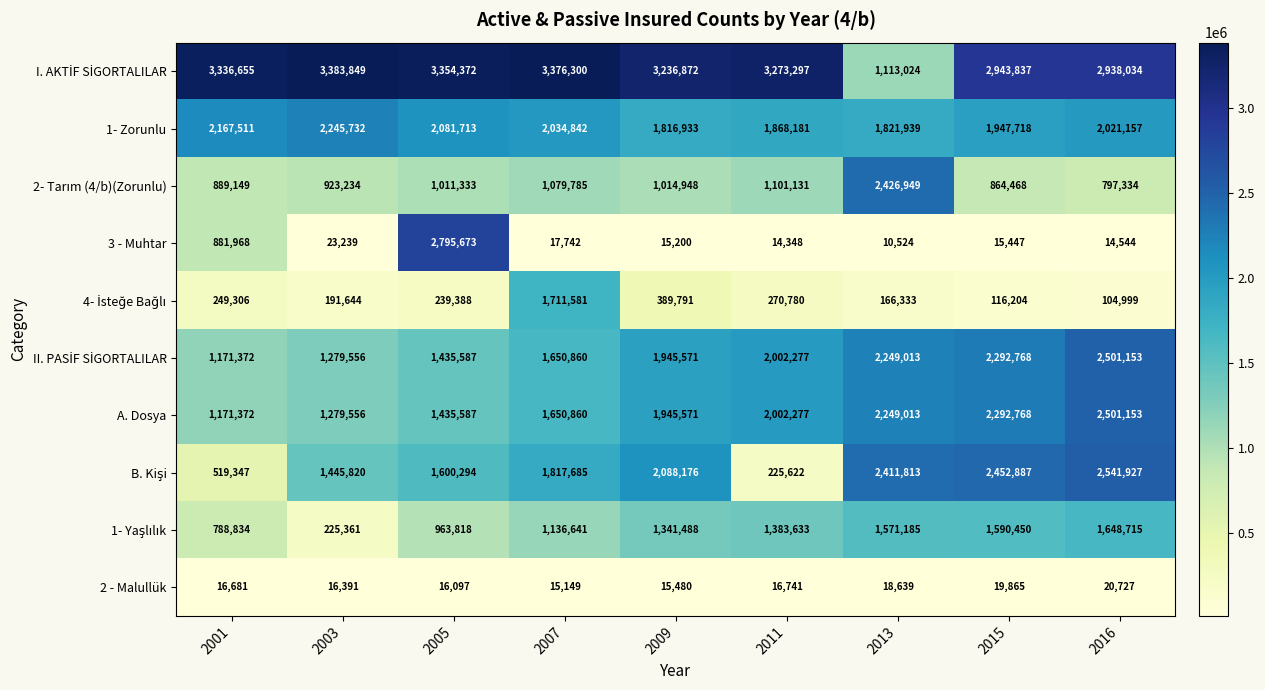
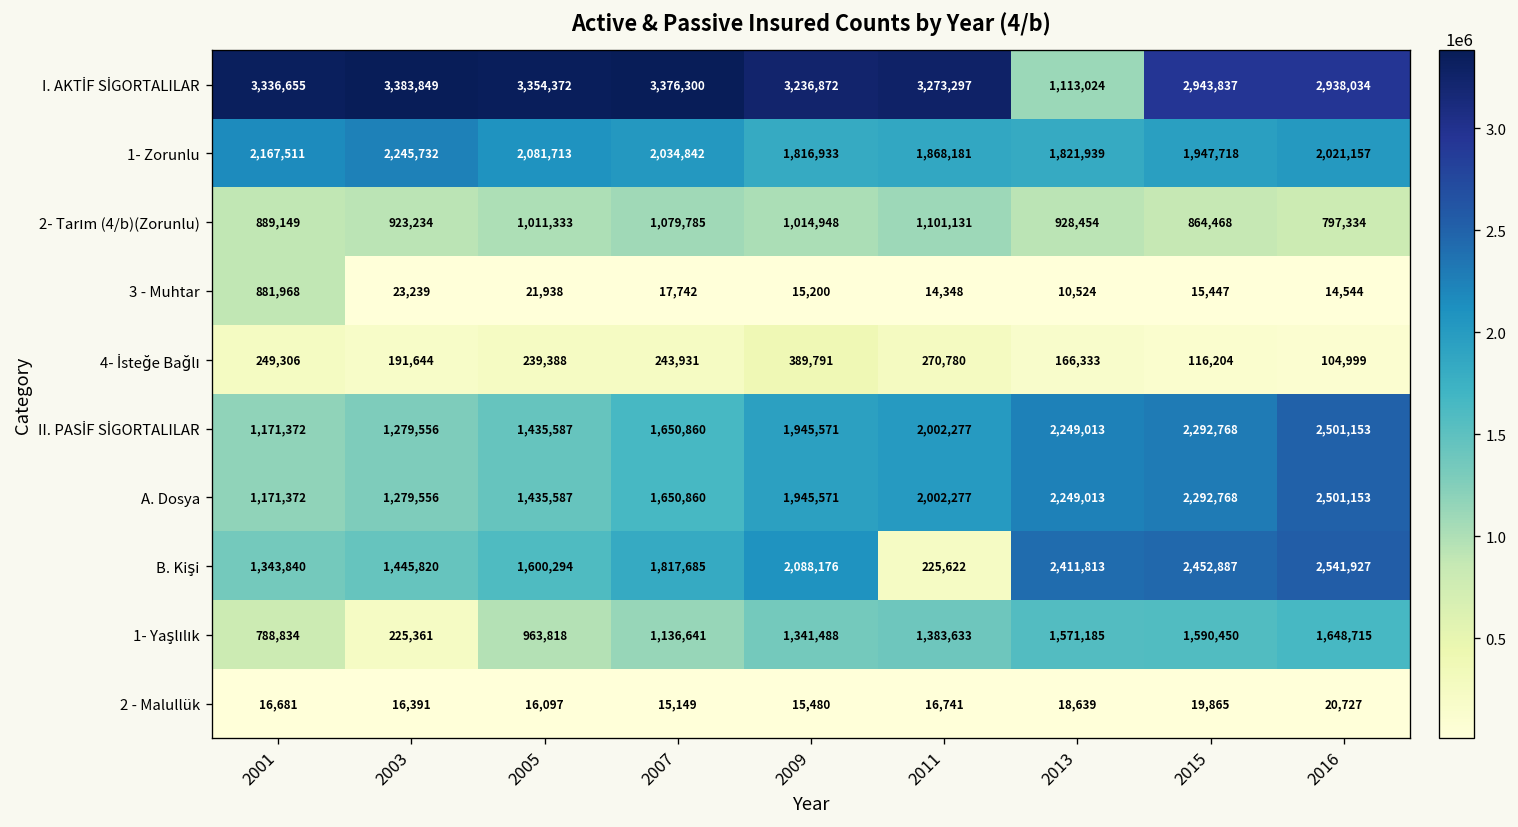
  {
    "I. AKTİF SİGORTALILAR": {
      "2001": "3,336,655",
      "2003": "3,383,849",
      "2005": "3,354,372",
      "2007": "3,376,300",
      "2009": "3,236,872",
      "2011": "3,273,297",
      "2013": "1,113,024",
      "2015": "2,943,837",
      "2016": "2,938,034"
    },
    "1- Zorunlu": {
      "2001": "2,167,511",
      "2003": "2,245,732",
      "2005": "2,081,713",
      "2007": "2,034,842",
      "2009": "1,816,933",
      "2011": "1,868,181",
      "2013": "1,821,939",
      "2015": "1,947,718",
      "2016": "2,021,157"
    },
    "2- Tarım (4/b)(Zorunlu)": {
      "2001": "889,149",
      "2003": "923,234",
      "2005": "1,011,333",
      "2007": "1,079,785",
      "2009": "1,014,948",
      "2011": "1,101,131",
-     "2013": "2,426,949",
+     "2013": "928,454",
      "2015": "864,468",
      "2016": "797,334"
    },
    "3 - Muhtar": {
      "2001": "881,968",
      "2003": "23,239",
-     "2005": "2,795,673",
+     "2005": "21,938",
      "2007": "17,742",
      "2009": "15,200",
      "2011": "14,348",
      "2013": "10,524",
      "2015": "15,447",
      "2016": "14,544"
    },
    "4- İsteğe Bağlı": {
      "2001": "249,306",
      "2003": "191,644",
      "2005": "239,388",
-     "2007": "1,711,581",
+     "2007": "243,931",
      "2009": "389,791",
      "2011": "270,780",
      "2013": "166,333",
      "2015": "116,204",
      "2016": "104,999"
    },
    "II. PASİF SİGORTALILAR": {
      "2001": "1,171,372",
      "2003": "1,279,556",
      "2005": "1,435,587",
      "2007": "1,650,860",
      "2009": "1,945,571",
      "2011": "2,002,277",
      "2013": "2,249,013",
      "2015": "2,292,768",
      "2016": "2,501,153"
    },
    "A. Dosya": {
      "2001": "1,171,372",
      "2003": "1,279,556",
      "2005": "1,435,587",
      "2007": "1,650,860",
      "2009": "1,945,571",
      "2011": "2,002,277",
      "2013": "2,249,013",
      "2015": "2,292,768",
      "2016": "2,501,153"
    },
    "B. Kişi": {
-     "2001": "519,347",
+     "2001": "1,343,840",
      "2003": "1,445,820",
      "2005": "1,600,294",
      "2007": "1,817,685",
      "2009": "2,088,176",
      "2011": "225,622",
      "2013": "2,411,813",
      "2015": "2,452,887",
      "2016": "2,541,927"
    },
    "1- Yaşlılık": {
      "2001": "788,834",
      "2003": "225,361",
      "2005": "963,818",
      "2007": "1,136,641",
      "2009": "1,341,488",
      "2011": "1,383,633",
      "2013": "1,571,185",
      "2015": "1,590,450",
      "2016": "1,648,715"
    },
    "2 - Malullük": {
      "2001": "16,681",
      "2003": "16,391",
      "2005": "16,097",
      "2007": "15,149",
      "2009": "15,480",
      "2011": "16,741",
      "2013": "18,639",
      "2015": "19,865",
      "2016": "20,727"
    }
  }
